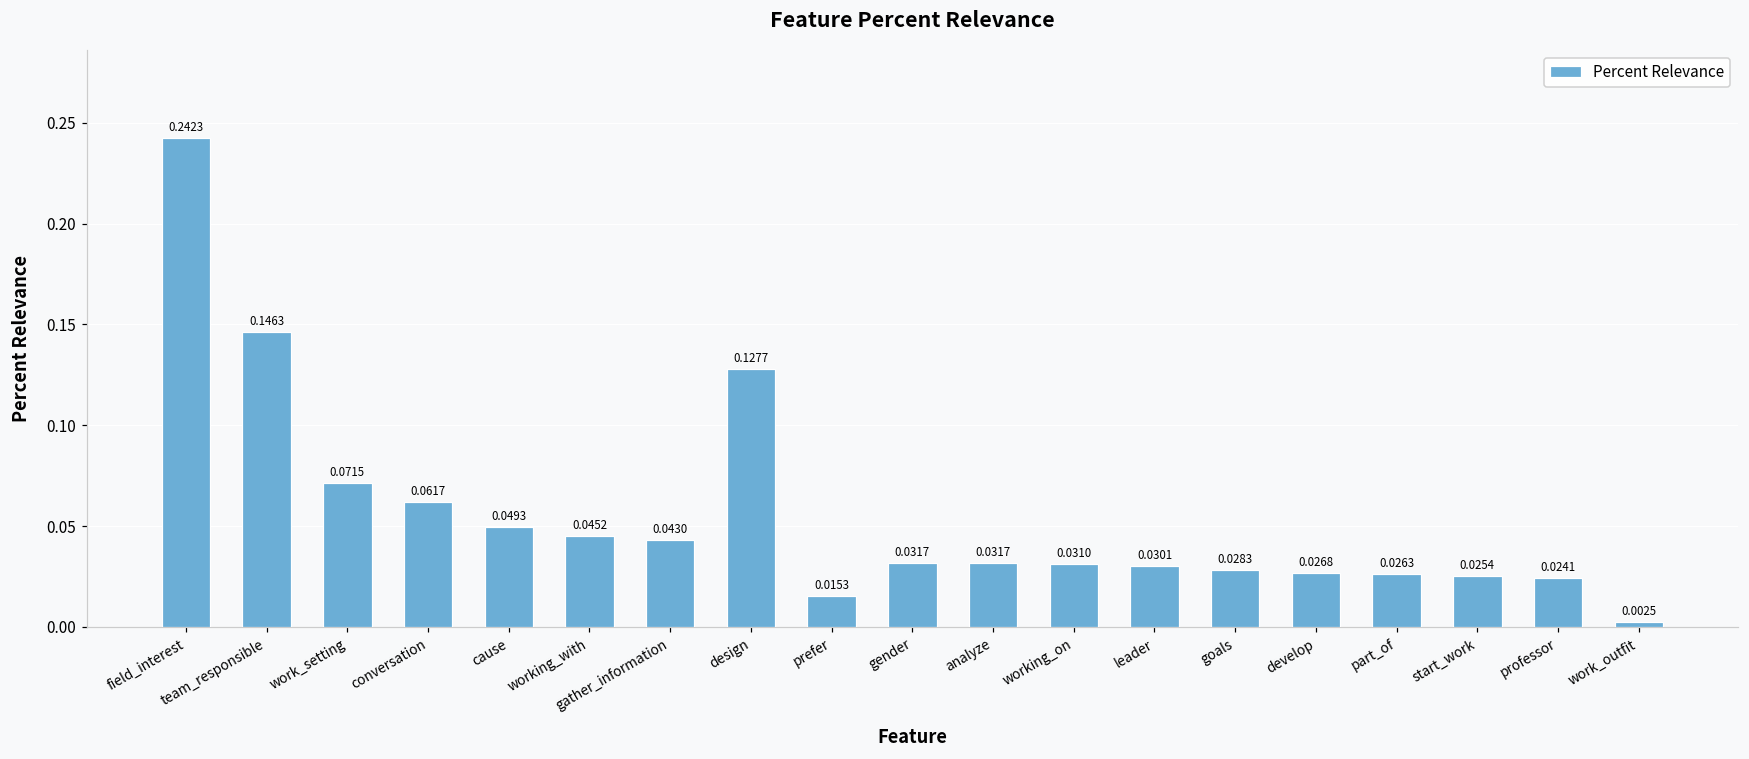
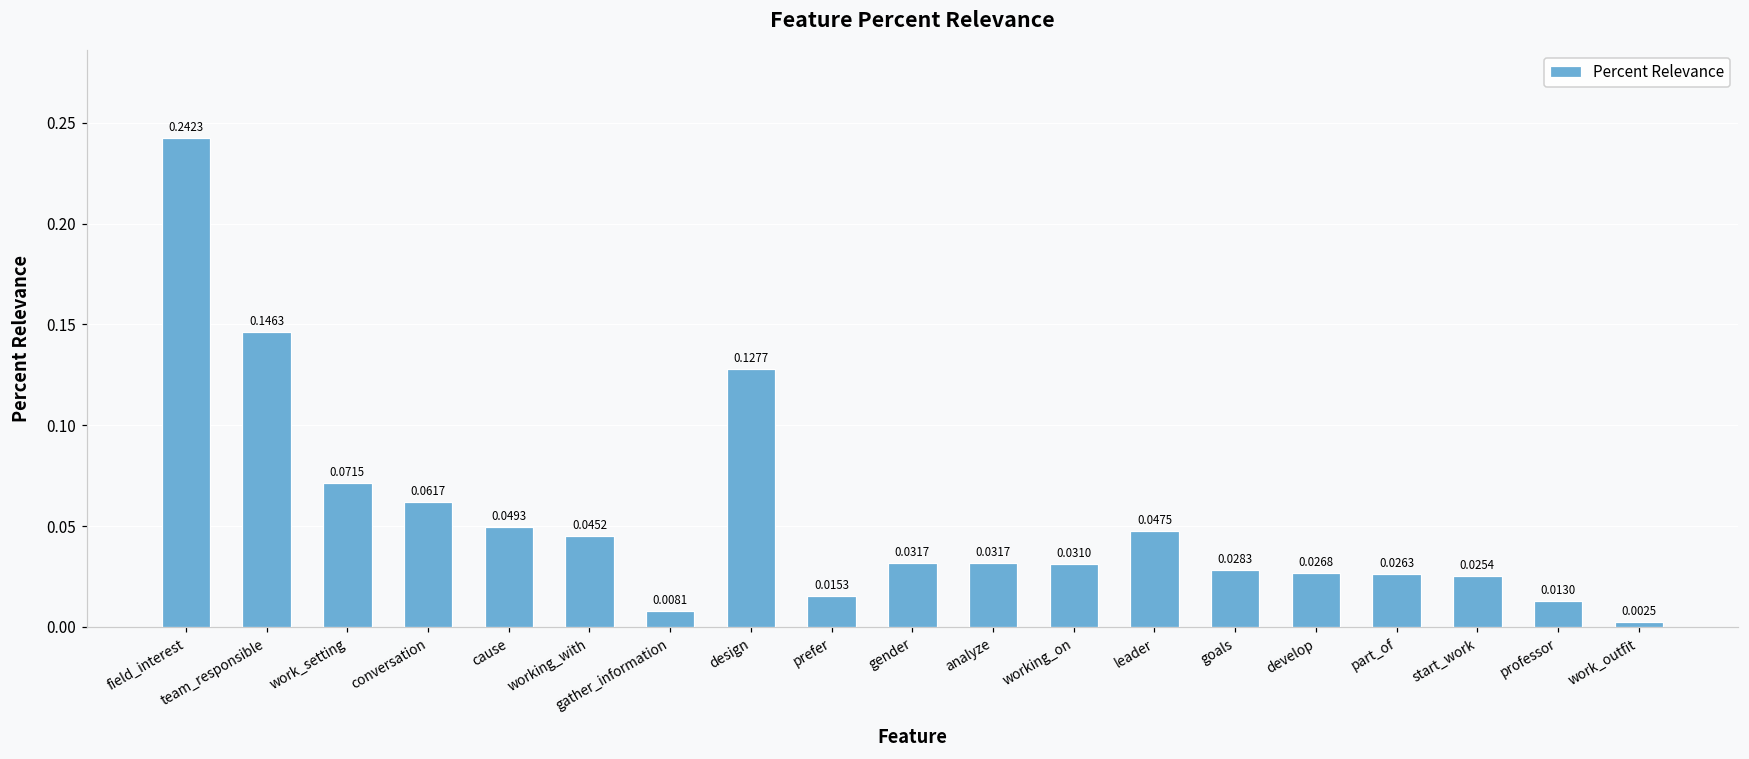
  {
    "field_interest": 0.2423,
    "team_responsible": 0.1463,
    "work_setting": 0.0715,
    "conversation": 0.0617,
    "cause": 0.0493,
    "working_with": 0.0452,
-   "gather_information": 0.0430,
+   "gather_information": 0.0081,
    "design": 0.1277,
    "prefer": 0.0153,
    "gender": 0.0317,
    "analyze": 0.0317,
    "working_on": 0.0310,
-   "leader": 0.0301,
+   "leader": 0.0475,
    "goals": 0.0283,
    "develop": 0.0268,
    "part_of": 0.0263,
    "start_work": 0.0254,
-   "professor": 0.0241,
+   "professor": 0.0130,
    "work_outfit": 0.0025
  }
